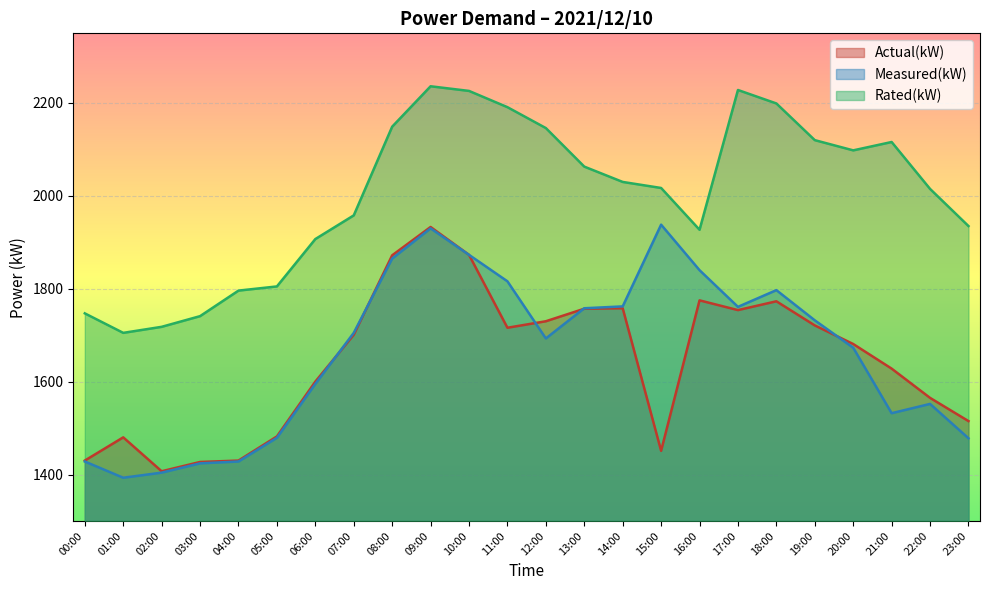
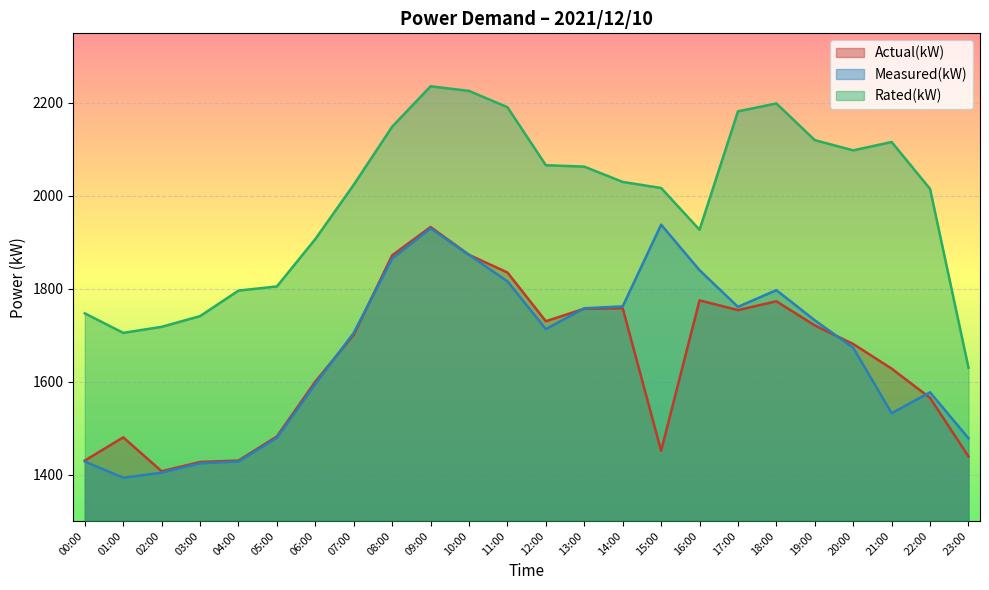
  {
    "Actual(kW)": {
      "01:00": 1480,
      "08:00": 1870,
-     "11:00": 1720,
+     "11:00": 1840,
      "12:00": 1730,
      "15:00": 1450,
      "16:00": 1780,
      "17:00": 1750,
      "18:00": 1770,
      "19:00": 1720,
      "20:00": 1680,
      "21:00": 1630,
      "22:00": 1570,
-     "23:00": 1520
+     "23:00": 1440
    },
    "Measured(kW)": {
      "01:00": 1390,
      "08:00": 1870,
      "11:00": 1820,
-     "12:00": 1690,
+     "12:00": 1710,
      "15:00": 1940,
      "16:00": 1840,
      "17:00": 1760,
      "18:00": 1800,
      "19:00": 1730,
      "20:00": 1670,
      "21:00": 1530,
-     "22:00": 1550,
+     "22:00": 1580,
      "23:00": 1480
    },
    "Rated(kW)": {
      "00:00": 1750,
      "01:00": 1710,
      "02:00": 1720,
      "03:00": 1740,
      "04:00": 1800,
      "05:00": 1810,
      "06:00": 1910,
-     "07:00": 1960,
+     "07:00": 2020,
      "08:00": 2150,
      "09:00": 2240,
      "10:00": 2230,
      "11:00": 2190,
-     "12:00": 2150,
+     "12:00": 2070,
      "13:00": 2060,
      "14:00": 2030,
      "15:00": 2020,
      "16:00": 1930,
-     "17:00": 2230,
+     "17:00": 2180,
      "18:00": 2200,
      "19:00": 2120,
      "20:00": 2100,
      "21:00": 2120,
      "22:00": 2020,
-     "23:00": 1940
+     "23:00": 1630
    }
  }
